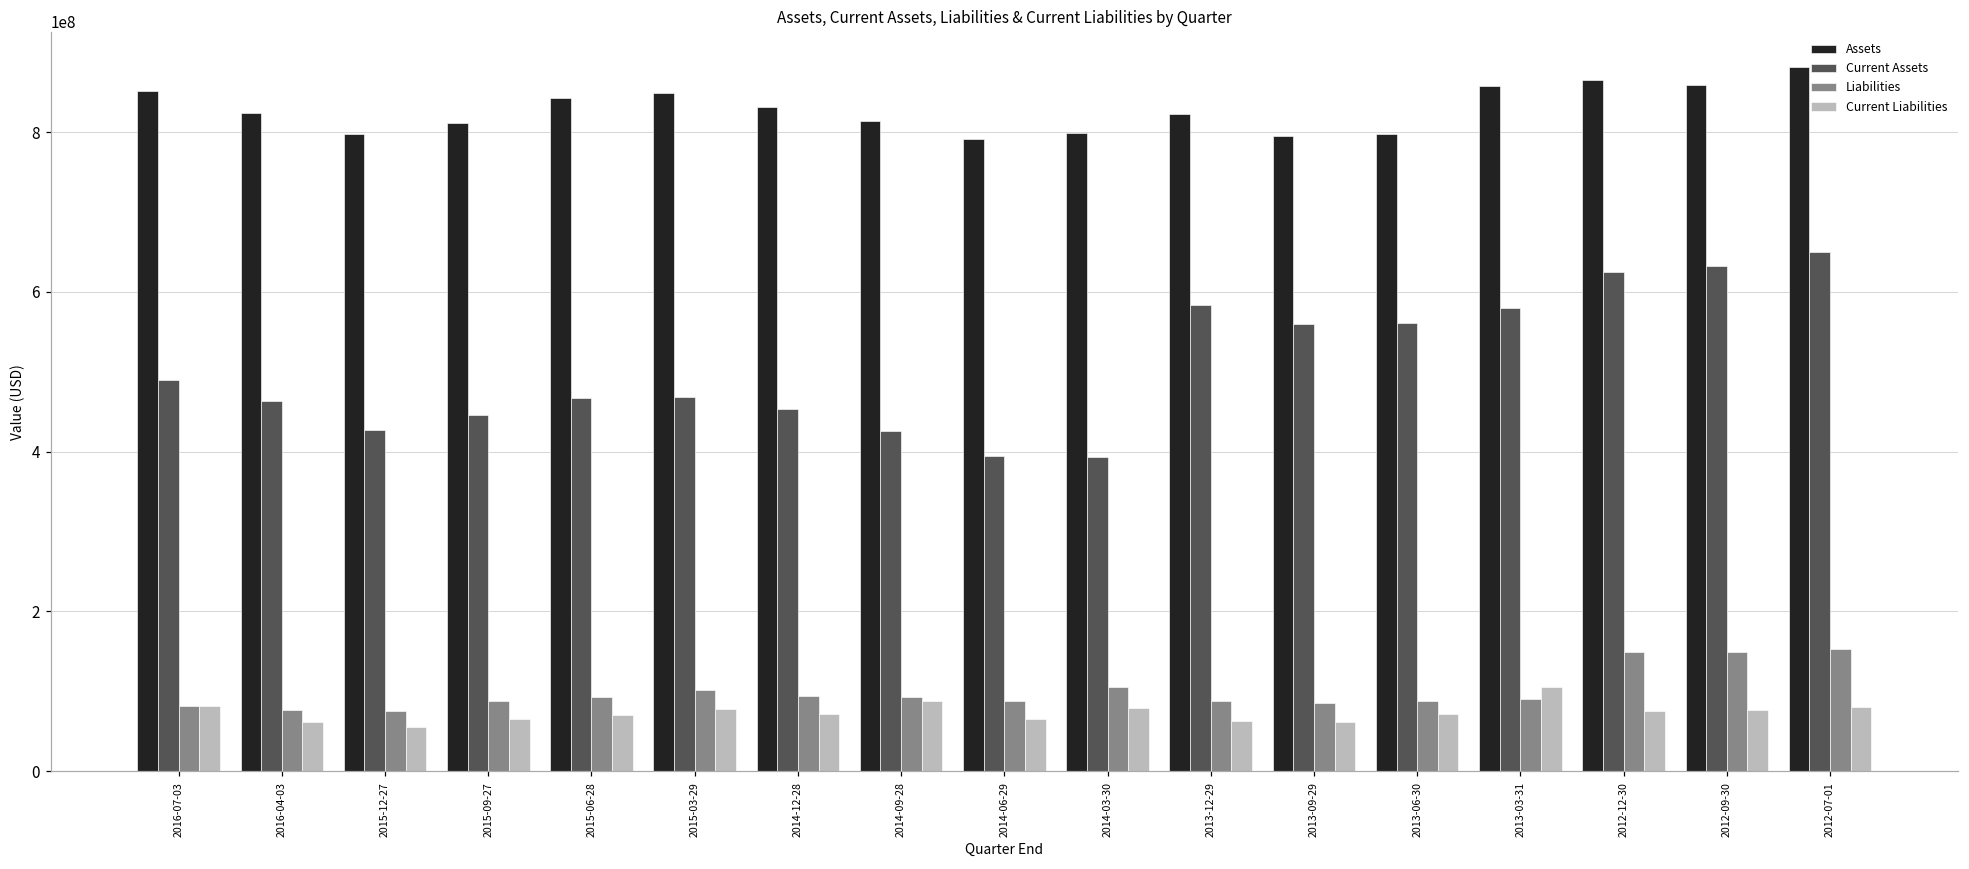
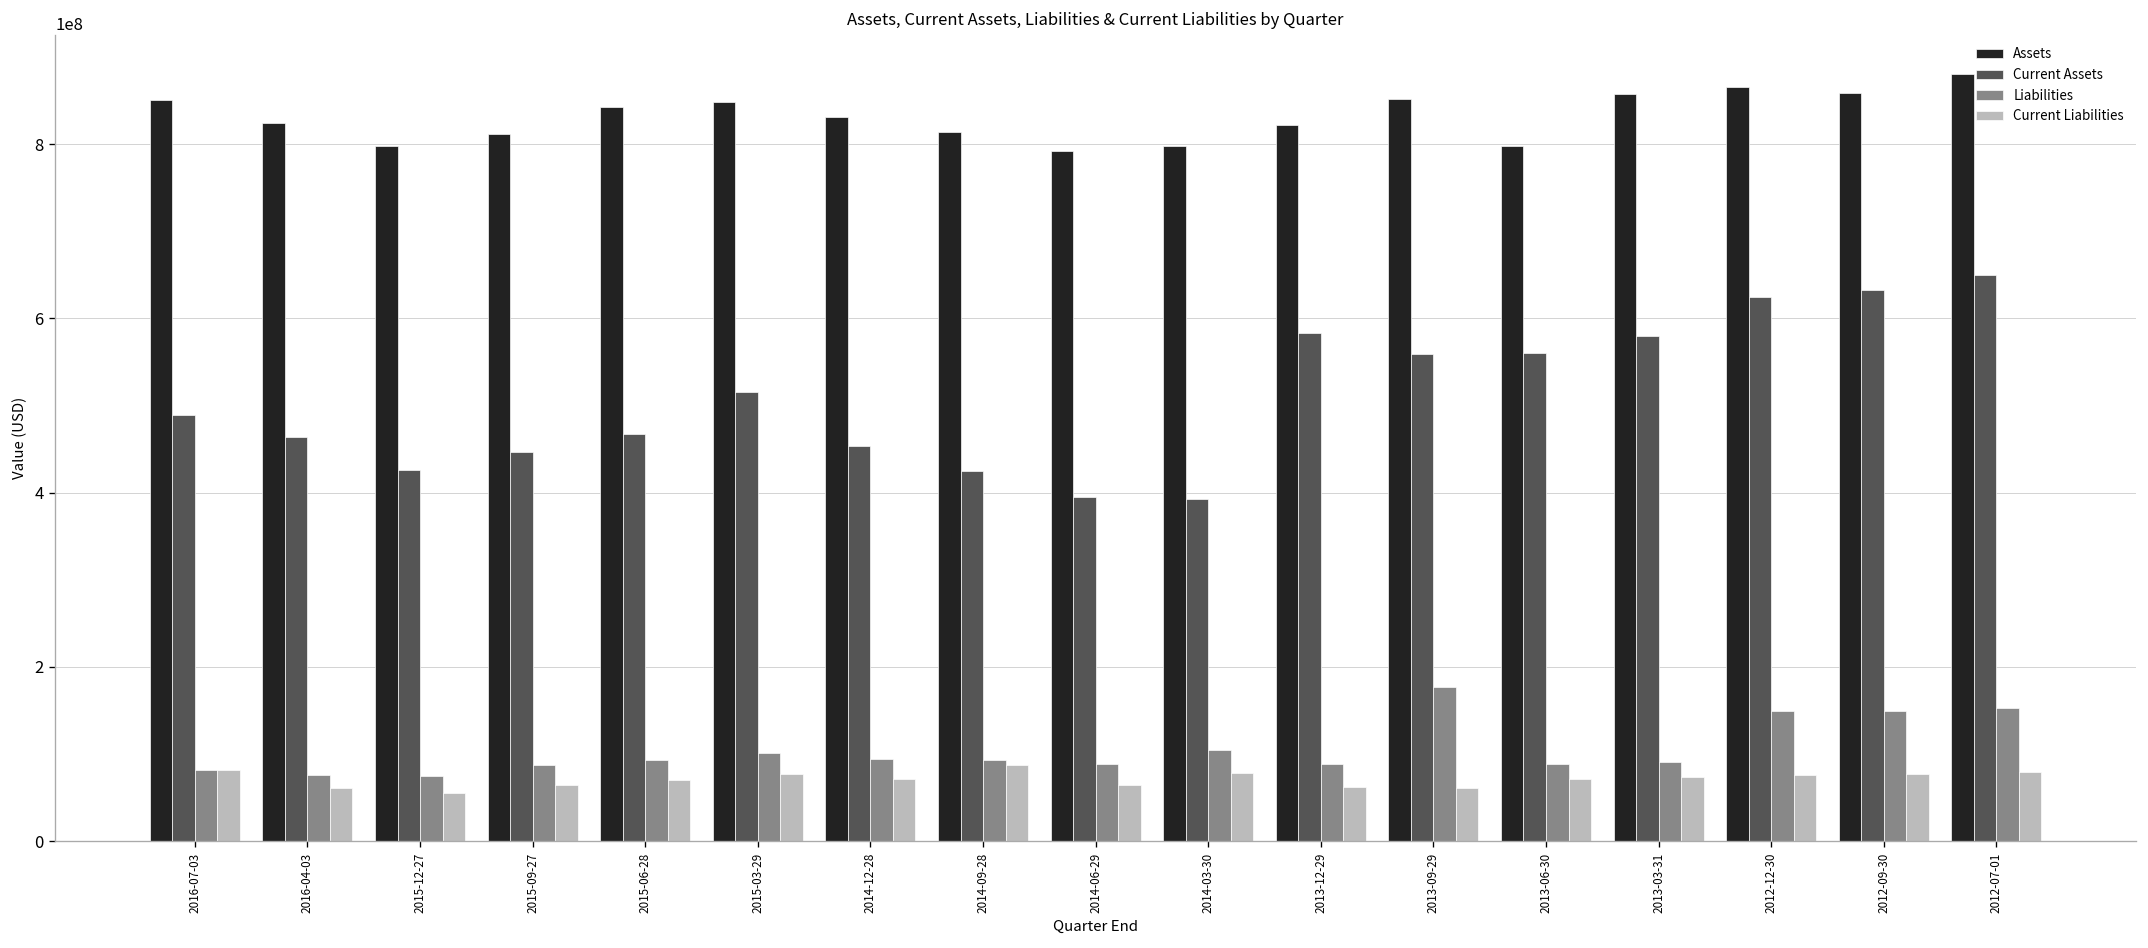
  {
    "Assets": {
      "2016-07-03": 850000000,
      "2016-04-03": 820000000,
      "2015-12-27": 800000000,
      "2015-09-27": 810000000,
      "2015-06-28": 840000000,
      "2015-03-29": 850000000,
      "2014-12-28": 830000000,
      "2014-09-28": 810000000,
      "2014-06-29": 790000000,
      "2014-03-30": 800000000,
      "2013-12-29": 820000000,
-     "2013-09-29": 790000000,
+     "2013-09-29": 850000000,
      "2013-06-30": 800000000,
      "2013-03-31": 860000000,
      "2012-12-30": 870000000,
      "2012-09-30": 860000000,
      "2012-07-01": 880000000
    },
    "Current Assets": {
      "2016-07-03": 490000000,
      "2016-04-03": 460000000,
      "2015-12-27": 430000000,
      "2015-09-27": 450000000,
      "2015-06-28": 470000000,
-     "2015-03-29": 470000000,
+     "2015-03-29": 520000000,
      "2014-12-28": 450000000,
      "2014-09-28": 430000000,
      "2014-06-29": 390000000,
      "2014-03-30": 390000000,
      "2013-12-29": 580000000,
      "2013-09-29": 560000000,
      "2013-06-30": 560000000,
      "2013-03-31": 580000000,
      "2012-12-30": 620000000,
      "2012-09-30": 630000000,
      "2012-07-01": 650000000
    },
    "Liabilities": {
      "2016-07-03": 80000000,
      "2016-04-03": 80000000,
      "2015-12-27": 70000000,
      "2015-09-27": 90000000,
      "2015-06-28": 90000000,
      "2015-03-29": 100000000,
      "2014-12-28": 90000000,
      "2014-09-28": 90000000,
      "2014-06-29": 90000000,
      "2014-03-30": 100000000,
      "2013-12-29": 90000000,
-     "2013-09-29": 90000000,
+     "2013-09-29": 180000000,
      "2013-06-30": 90000000,
      "2013-03-31": 90000000,
      "2012-12-30": 150000000,
      "2012-09-30": 150000000,
      "2012-07-01": 150000000
    },
    "Current Liabilities": {
      "2016-07-03": 80000000,
      "2016-04-03": 60000000,
      "2015-12-27": 60000000,
      "2015-09-27": 60000000,
      "2015-06-28": 70000000,
      "2015-03-29": 80000000,
      "2014-12-28": 70000000,
      "2014-09-28": 90000000,
      "2014-06-29": 70000000,
      "2014-03-30": 80000000,
      "2013-12-29": 60000000,
      "2013-09-29": 60000000,
      "2013-06-30": 70000000,
-     "2013-03-31": 110000000,
+     "2013-03-31": 70000000,
      "2012-12-30": 80000000,
      "2012-09-30": 80000000,
      "2012-07-01": 80000000
    }
  }
